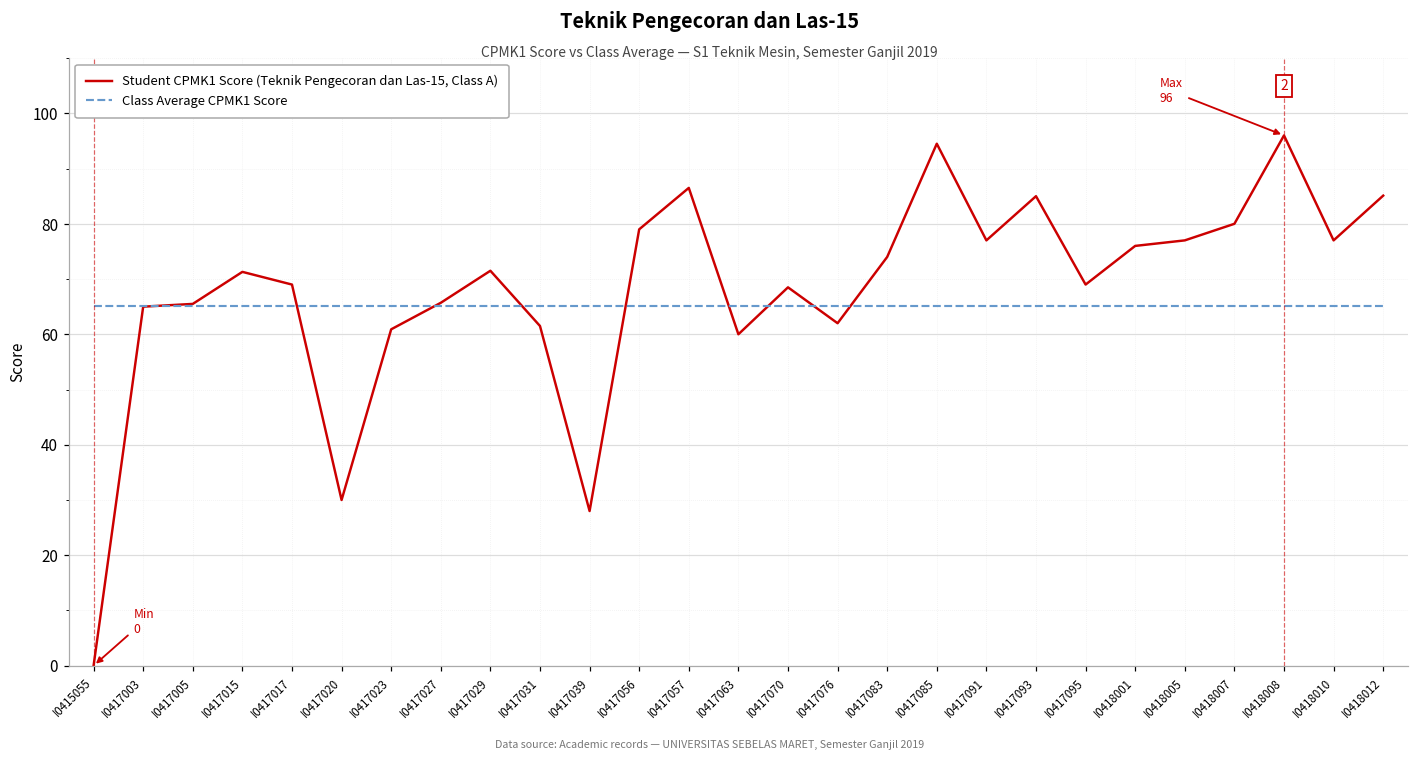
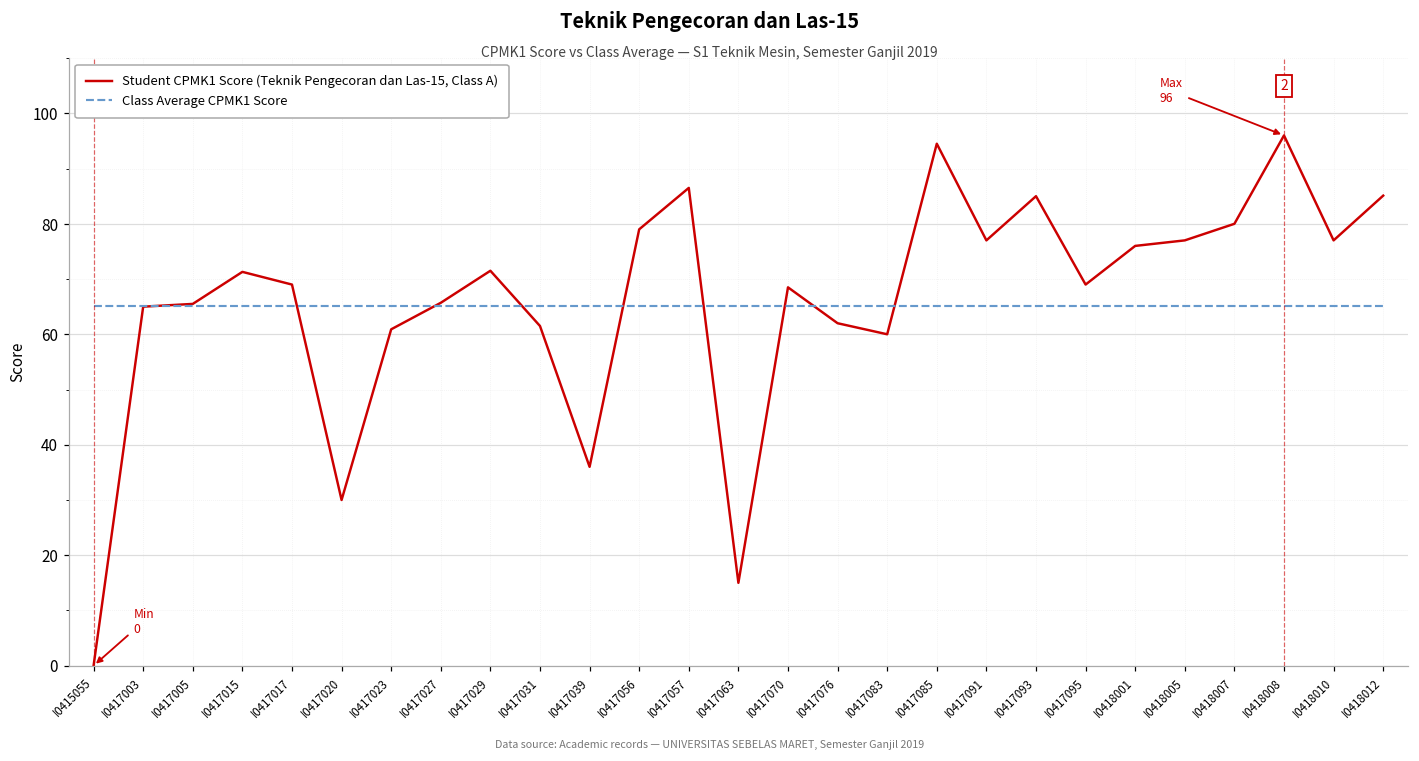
  {
    "Student CPMK1 Score (Teknik Pengecoran dan Las-15, Class A)": {
      "I0417015": 71,
      "I0417017": 69,
      "I0417020": 30,
      "I0417023": 61,
      "I0417029": 72,
      "I0417031": 62,
-     "I0417039": 28,
+     "I0417039": 36,
      "I0417056": 79,
      "I0417057": 87,
-     "I0417063": 60,
+     "I0417063": 15,
      "I0417070": 69,
      "I0417076": 62,
-     "I0417083": 74,
+     "I0417083": 60,
      "I0417085": 95,
      "I0417091": 77,
      "I0417093": 85,
      "I0417095": 69,
      "I0418001": 76,
      "I0418005": 77,
      "I0418007": 80,
      "I0418010": 77,
      "I0418012": 85
    },
    "Class Average CPMK1 Score": {
      "I0415055": 65,
      "I0417015": 65,
      "I0417017": 65,
      "I0417020": 65,
      "I0417023": 65,
      "I0417029": 65,
      "I0417031": 65,
      "I0417039": 65,
      "I0417056": 65,
      "I0417057": 65,
      "I0417063": 65,
      "I0417070": 65,
      "I0417076": 65,
      "I0417083": 65,
      "I0417085": 65,
      "I0417091": 65,
      "I0417093": 65,
      "I0417095": 65,
      "I0418001": 65,
      "I0418005": 65,
      "I0418007": 65,
      "I0418008": 65,
      "I0418010": 65,
      "I0418012": 65
    }
  }
